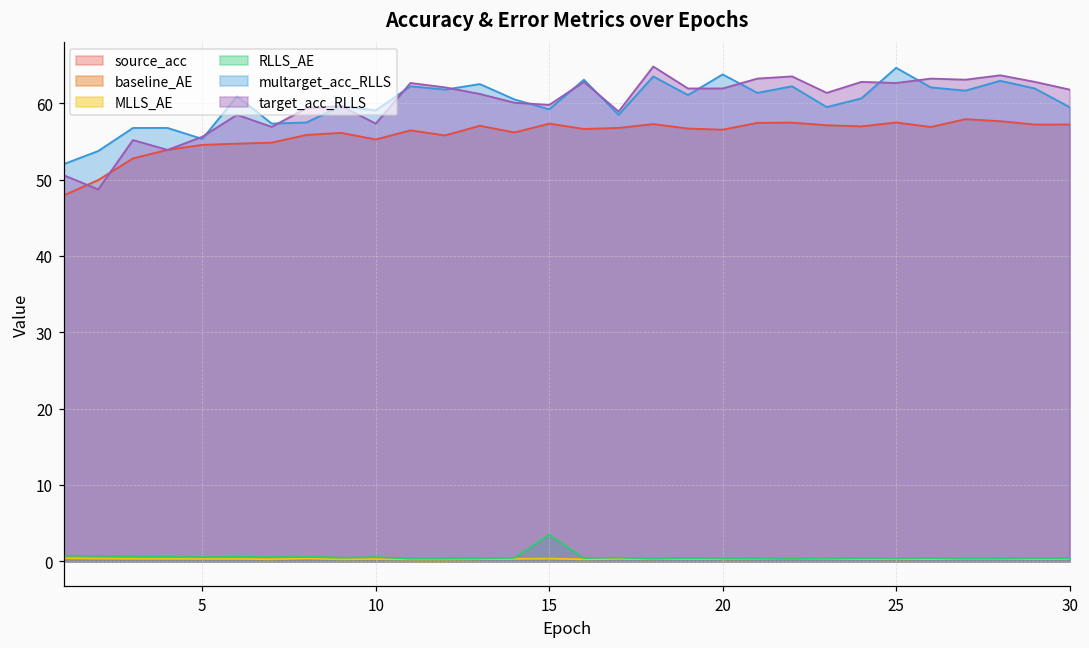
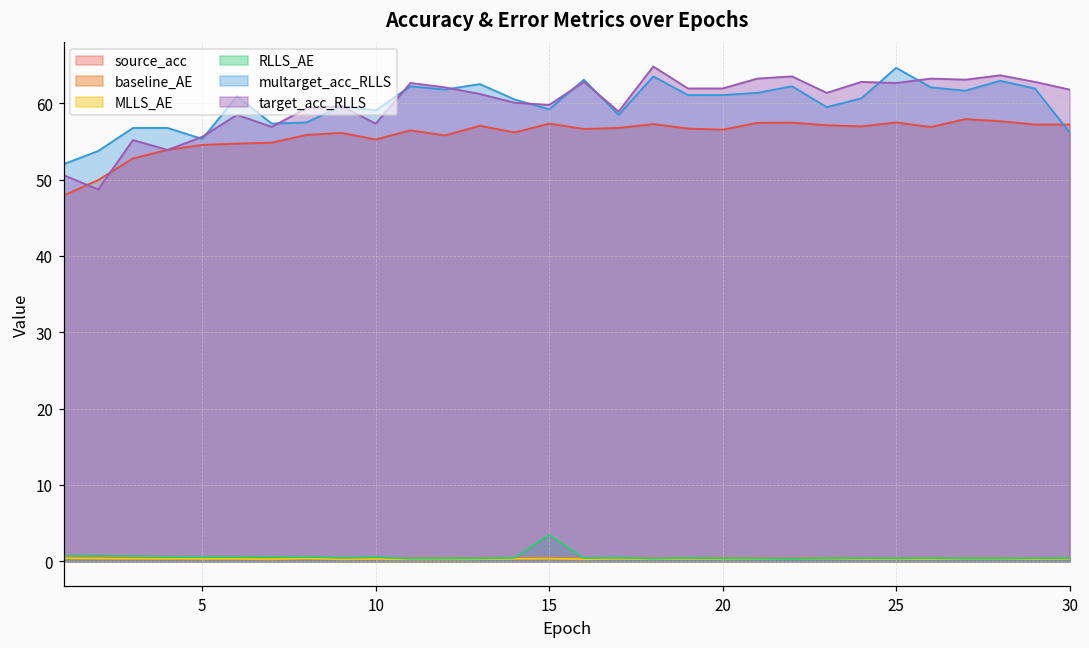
  {
    "RLLS_AE": {
      "15": 3
    },
    "multarget_acc_RLLS": {
      "15": 59,
-     "20": 64,
+     "20": 61,
      "25": 65,
-     "30": 59
+     "30": 56
    },
    "target_acc_RLLS": {
      "10": 57,
      "15": 60,
      "20": 62,
      "25": 63,
      "30": 62
    }
  }
